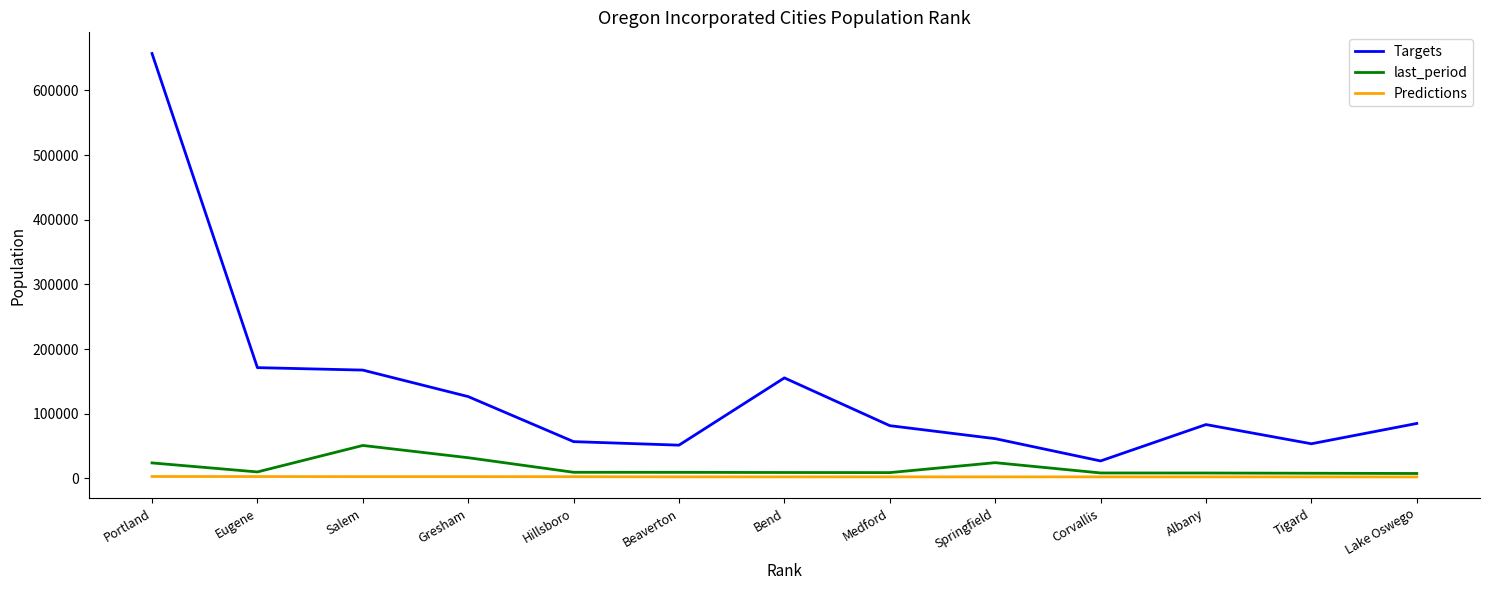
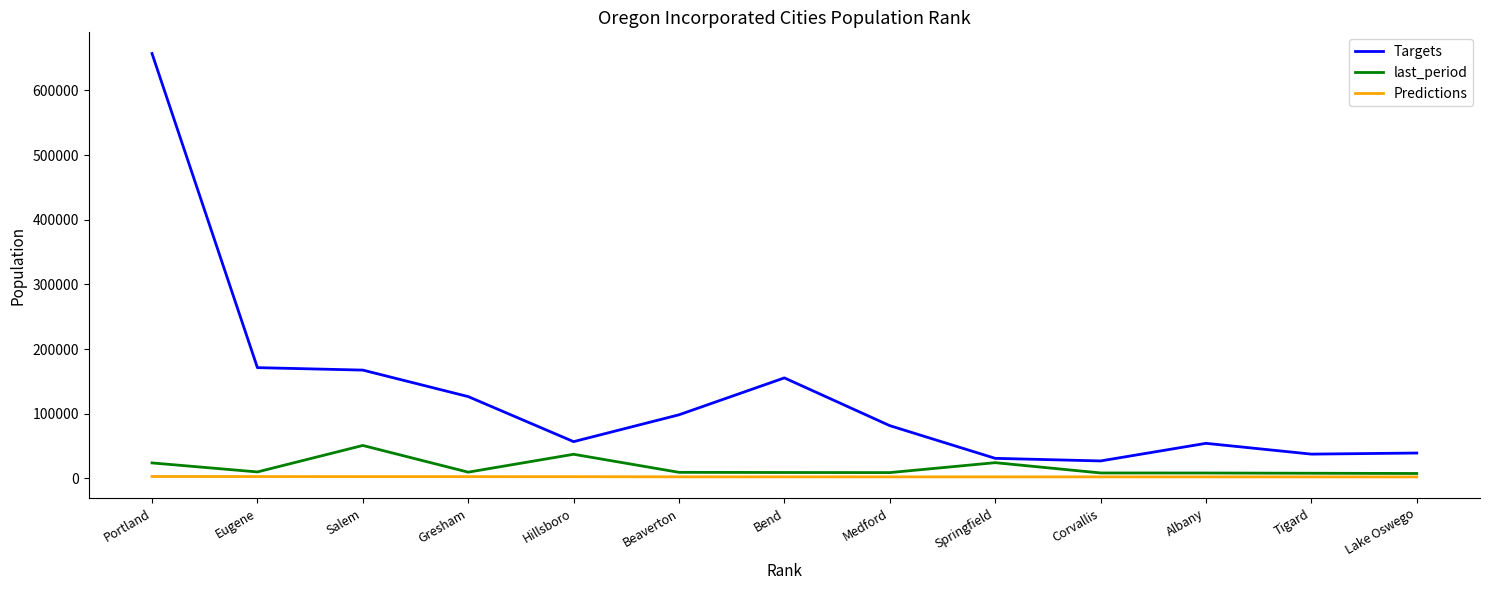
  {
    "Targets": {
      "Portland": 660000,
      "Eugene": 170000,
      "Salem": 170000,
      "Gresham": 130000,
      "Hillsboro": 60000,
-     "Beaverton": 50000,
+     "Beaverton": 100000,
      "Bend": 160000,
      "Medford": 80000,
-     "Springfield": 60000,
+     "Springfield": 30000,
      "Corvallis": 30000,
-     "Albany": 80000,
-     "Tigard": 50000,
-     "Lake Oswego": 80000
+     "Albany": 50000,
+     "Tigard": 40000,
+     "Lake Oswego": 40000
    },
    "last_period": {
      "Portland": 20000,
      "Eugene": 10000,
      "Salem": 50000,
-     "Gresham": 30000,
-     "Hillsboro": 10000,
+     "Gresham": 10000,
+     "Hillsboro": 40000,
      "Beaverton": 10000,
      "Bend": 10000,
      "Medford": 10000,
      "Springfield": 20000,
      "Corvallis": 10000,
      "Albany": 10000,
      "Tigard": 10000,
      "Lake Oswego": 10000
    },
    "Predictions": {
      "Portland": 0,
      "Eugene": 0,
      "Salem": 0,
      "Gresham": 0,
      "Hillsboro": 0,
      "Beaverton": 0,
      "Bend": 0,
      "Medford": 0,
      "Springfield": 0,
      "Corvallis": 0,
      "Albany": 0,
      "Tigard": 0,
      "Lake Oswego": 0
    }
  }
